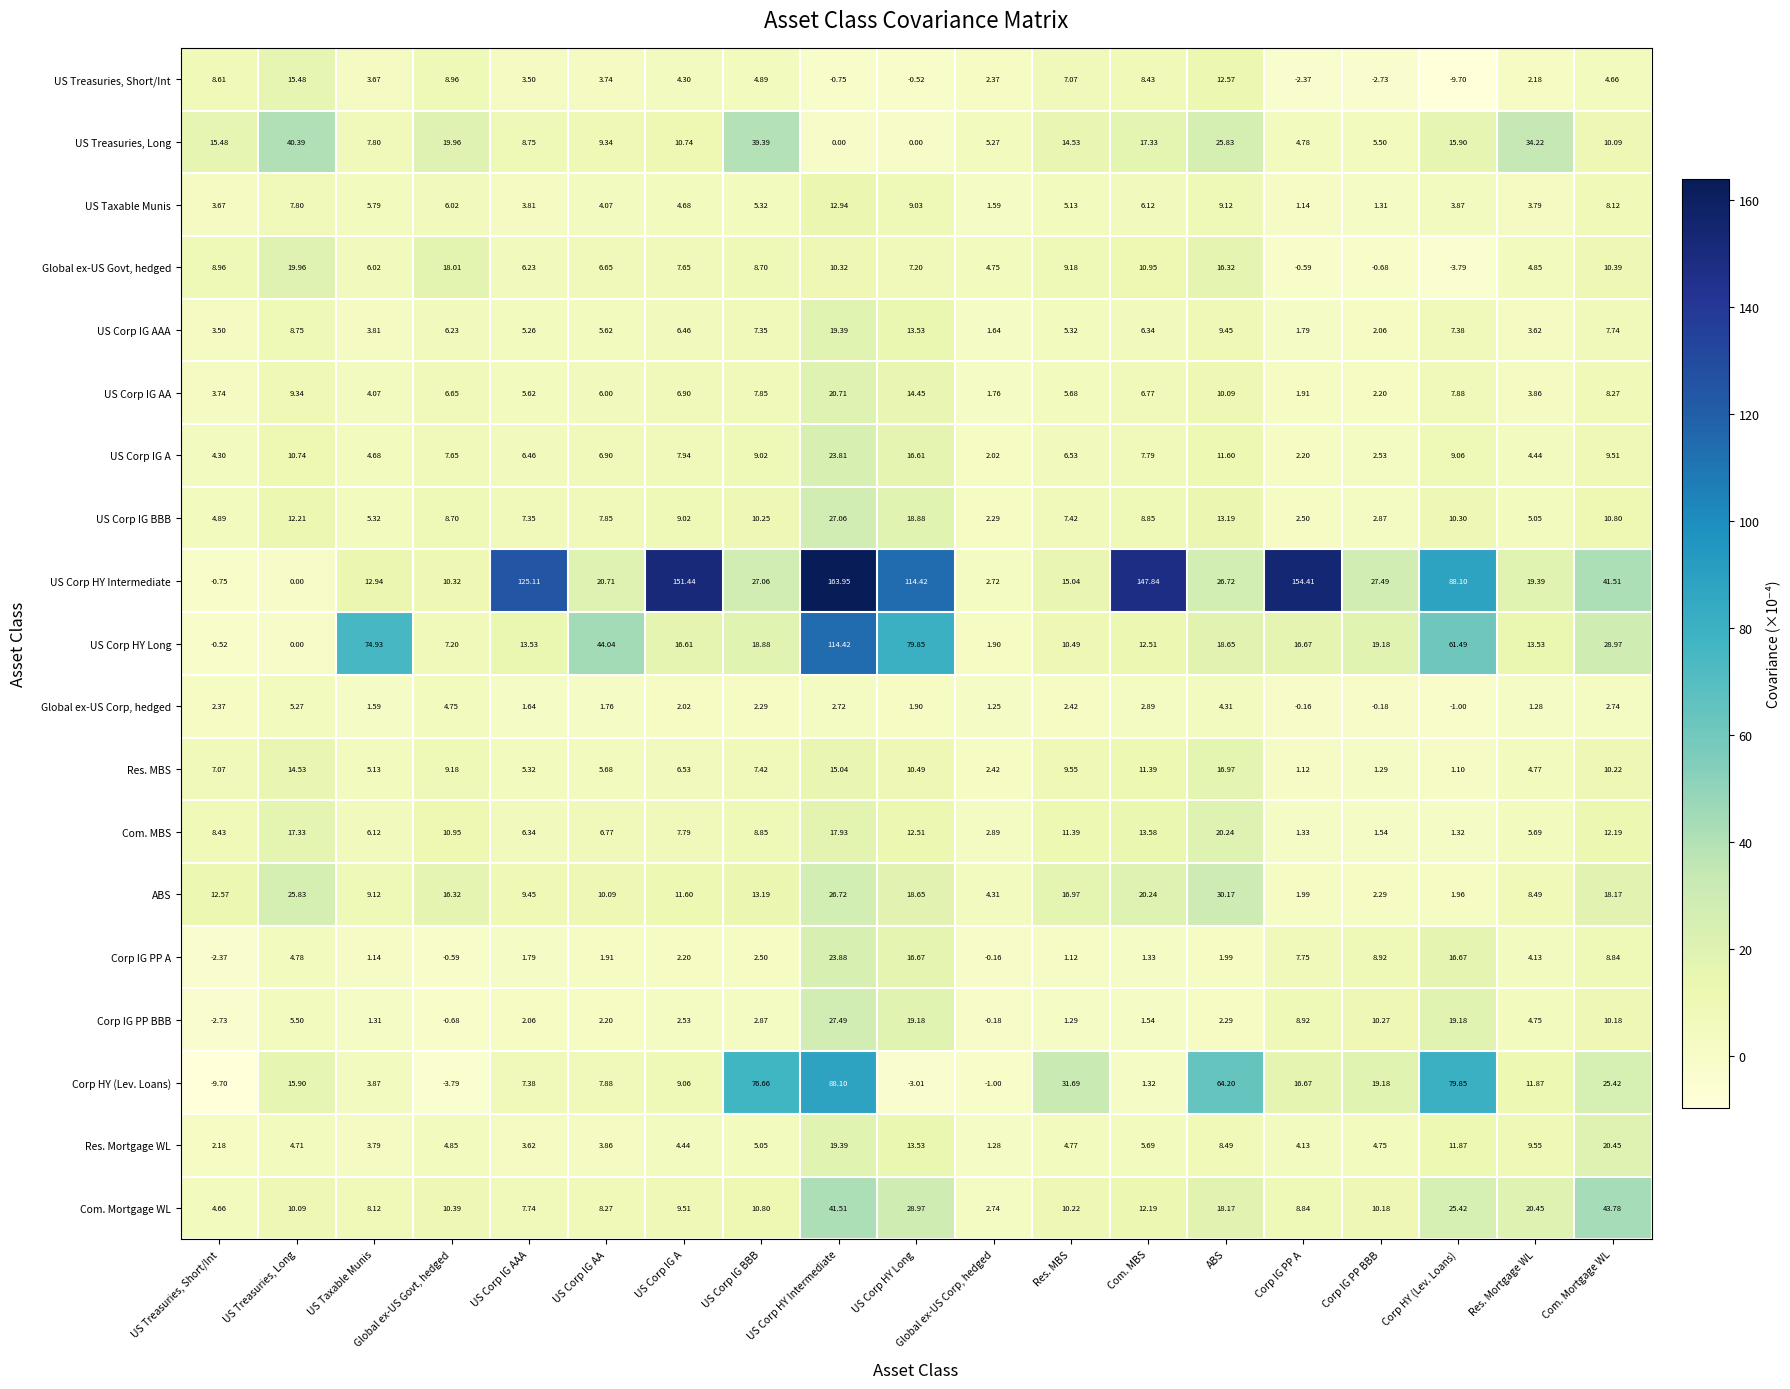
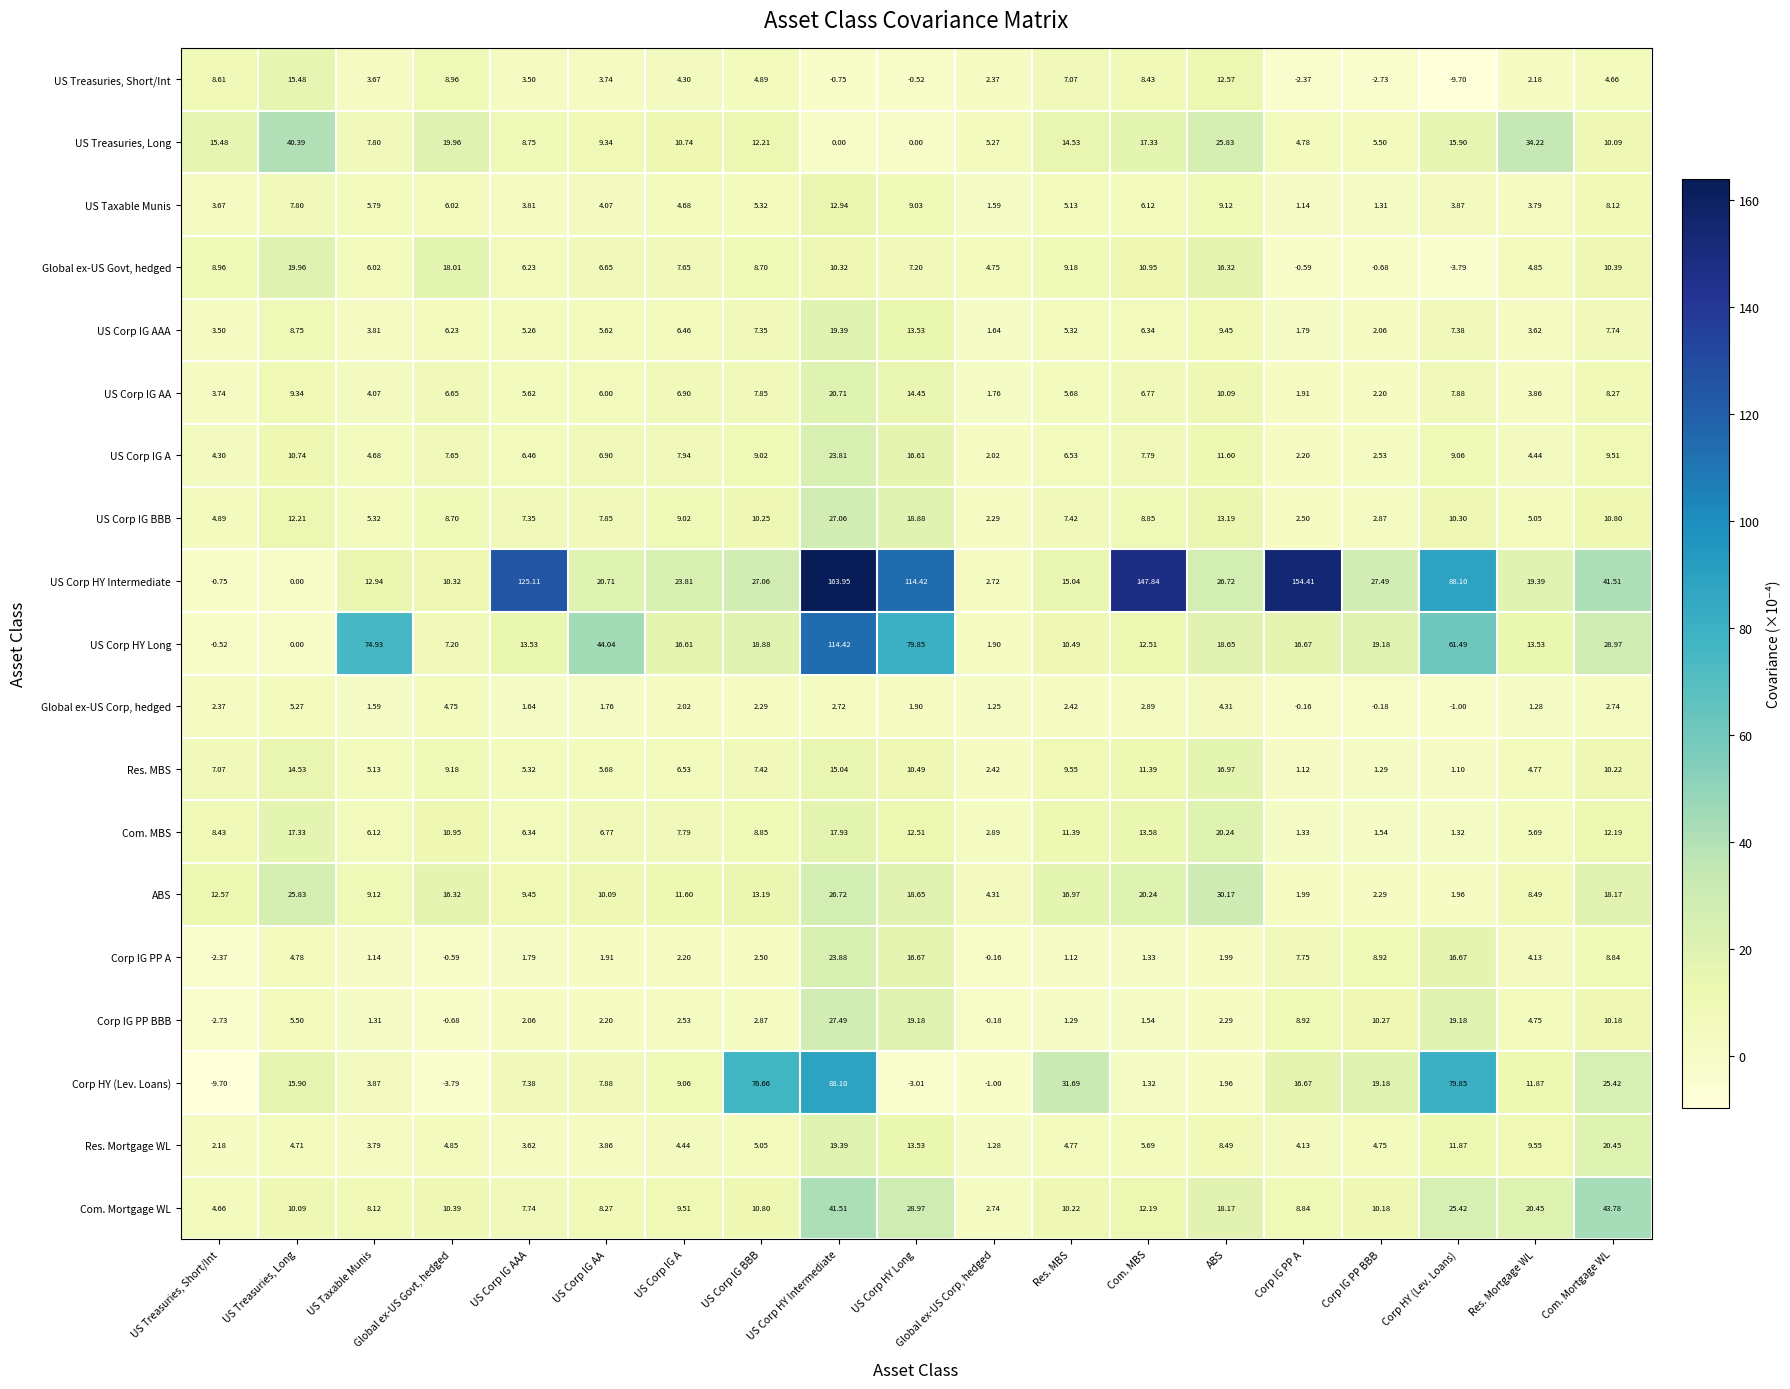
  {
    "US Treasuries, Long": {
      "US Treasuries, Short/Int": 15.48,
      "US Treasuries, Long": 40.39,
      "US Taxable Munis": 7.80,
      "Global ex-US Govt, hedged": 19.96,
      "US Corp IG AAA": 8.75,
      "US Corp IG AA": 9.34,
      "US Corp IG A": 10.74,
-     "US Corp IG BBB": 39.39,
+     "US Corp IG BBB": 12.21,
      "US Corp HY Intermediate": 0.00,
      "US Corp HY Long": 0.00,
      "Global ex-US Corp, hedged": 5.27,
      "Res. MBS": 14.53,
      "Com. MBS": 17.33,
      "ABS": 25.83,
      "Corp IG PP A": 4.78,
      "Corp IG PP BBB": 5.50,
      "Corp HY (Lev. Loans)": 15.90,
      "Res. Mortgage WL": 34.22,
      "Com. Mortgage WL": 10.09
    },
    "US Corp HY Intermediate": {
      "US Treasuries, Short/Int": -0.75,
      "US Treasuries, Long": 0.00,
      "US Taxable Munis": 12.94,
      "Global ex-US Govt, hedged": 10.32,
      "US Corp IG AAA": 125.11,
      "US Corp IG AA": 20.71,
-     "US Corp IG A": 151.44,
+     "US Corp IG A": 23.81,
      "US Corp IG BBB": 27.06,
      "US Corp HY Intermediate": 163.95,
      "US Corp HY Long": 114.42,
      "Global ex-US Corp, hedged": 2.72,
      "Res. MBS": 15.04,
      "Com. MBS": 147.84,
      "ABS": 26.72,
      "Corp IG PP A": 154.41,
      "Corp IG PP BBB": 27.49,
      "Corp HY (Lev. Loans)": 88.10,
      "Res. Mortgage WL": 19.39,
      "Com. Mortgage WL": 41.51
    },
    "Corp HY (Lev. Loans)": {
      "US Treasuries, Short/Int": -9.70,
      "US Treasuries, Long": 15.90,
      "US Taxable Munis": 3.87,
      "Global ex-US Govt, hedged": -3.79,
      "US Corp IG AAA": 7.38,
      "US Corp IG AA": 7.88,
      "US Corp IG A": 9.06,
      "US Corp IG BBB": 76.66,
      "US Corp HY Intermediate": 88.10,
      "US Corp HY Long": -3.01,
      "Global ex-US Corp, hedged": -1.00,
      "Res. MBS": 31.69,
      "Com. MBS": 1.32,
-     "ABS": 64.20,
+     "ABS": 1.96,
      "Corp IG PP A": 16.67,
      "Corp IG PP BBB": 19.18,
      "Corp HY (Lev. Loans)": 79.85,
      "Res. Mortgage WL": 11.87,
      "Com. Mortgage WL": 25.42
    }
  }
